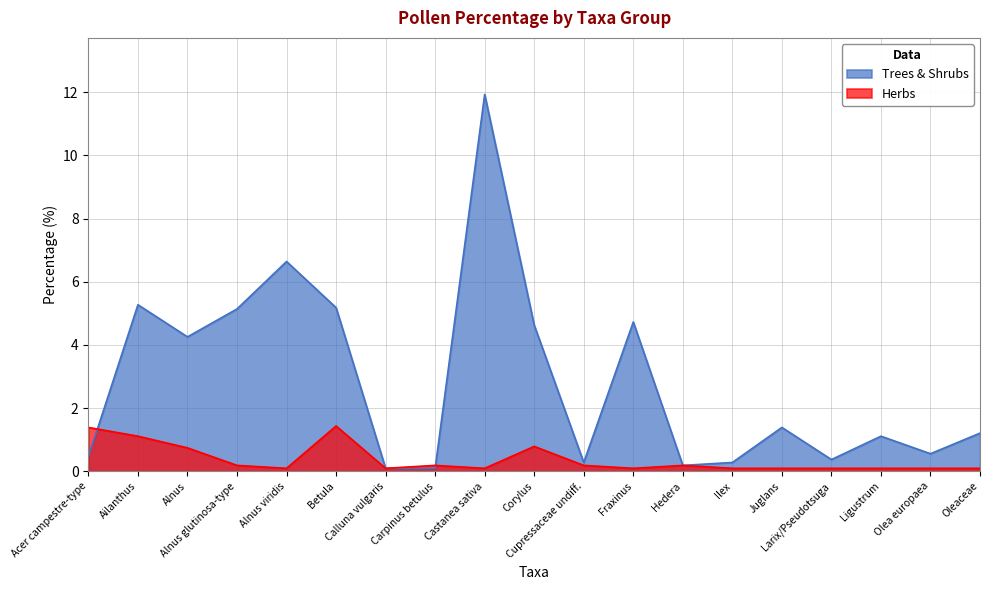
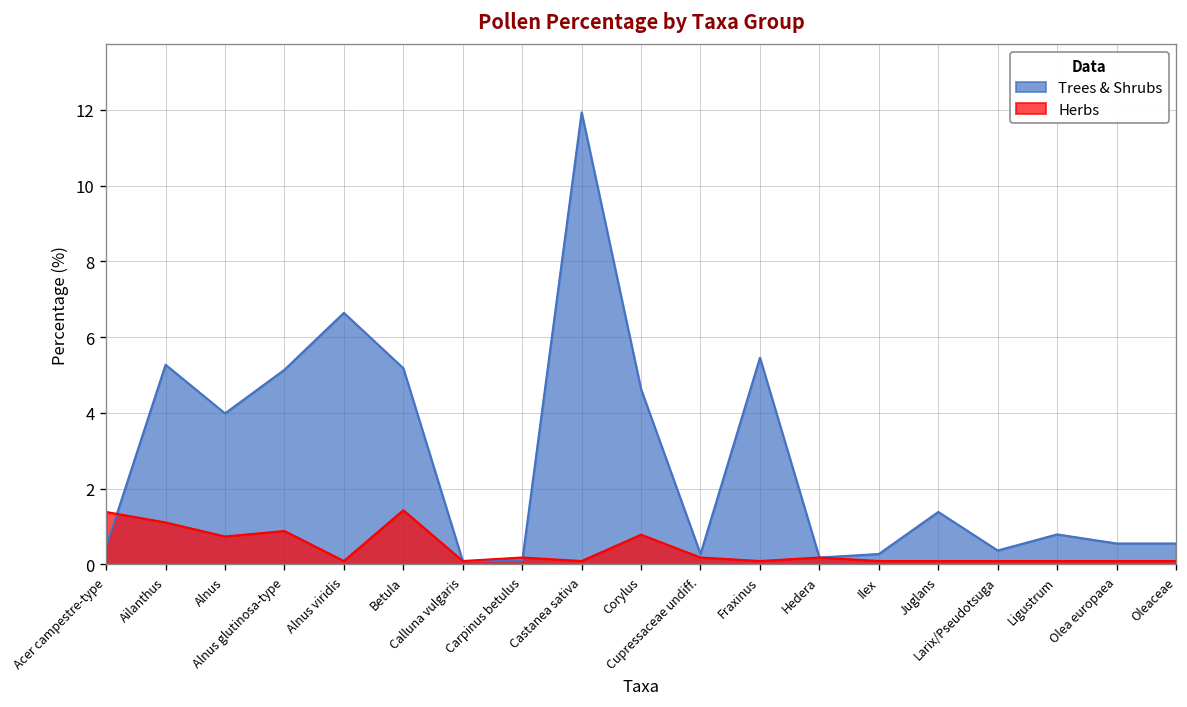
  {
    "Trees & Shrubs": {
      "Acer campestre-type": 0.5,
      "Ailanthus": 5.3,
-     "Alnus": 4.3,
+     "Alnus": 4.0,
      "Alnus glutinosa-type": 5.1,
      "Alnus viridis": 6.6,
      "Betula": 5.2,
      "Carpinus betulus": 0.1,
      "Castanea sativa": 11.9,
      "Corylus": 4.6,
      "Cupressaceae undiff.": 0.3,
-     "Fraxinus": 4.7,
+     "Fraxinus": 5.5,
      "Ilex": 0.3,
      "Juglans": 1.4,
      "Larix/Pseudotsuga": 0.4,
-     "Ligustrum": 1.1,
+     "Ligustrum": 0.8,
      "Olea europaea": 0.6,
-     "Oleaceae": 1.2
+     "Oleaceae": 0.6
    },
    "Herbs": {
      "Acer campestre-type": 1.4,
      "Ailanthus": 1.1,
      "Alnus": 0.7,
-     "Alnus glutinosa-type": 0.2,
+     "Alnus glutinosa-type": 0.9,
      "Alnus viridis": 0.1,
      "Betula": 1.4,
      "Carpinus betulus": 0.2,
      "Castanea sativa": 0.1,
      "Corylus": 0.8,
      "Cupressaceae undiff.": 0.2,
      "Fraxinus": 0.1,
      "Ilex": 0.1,
      "Juglans": 0.1,
      "Larix/Pseudotsuga": 0.1,
      "Ligustrum": 0.1,
      "Olea europaea": 0.1,
      "Oleaceae": 0.1
    }
  }
